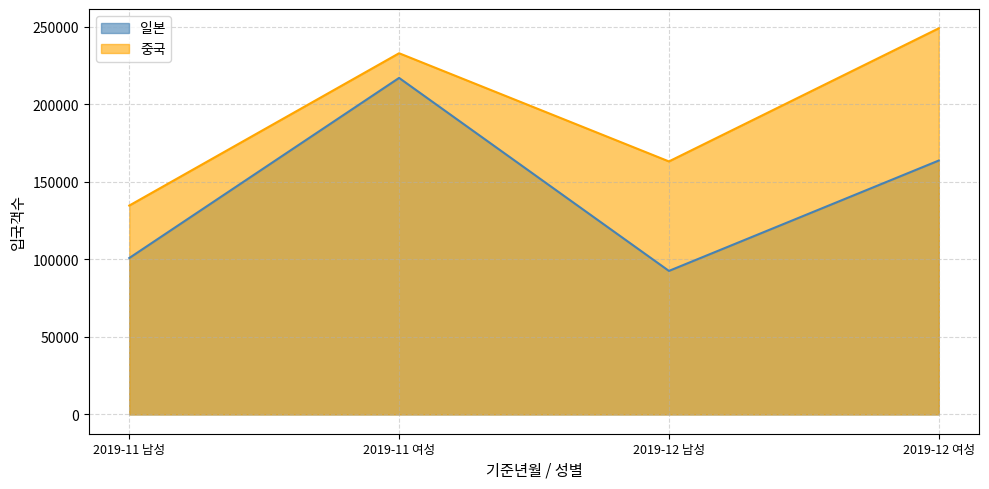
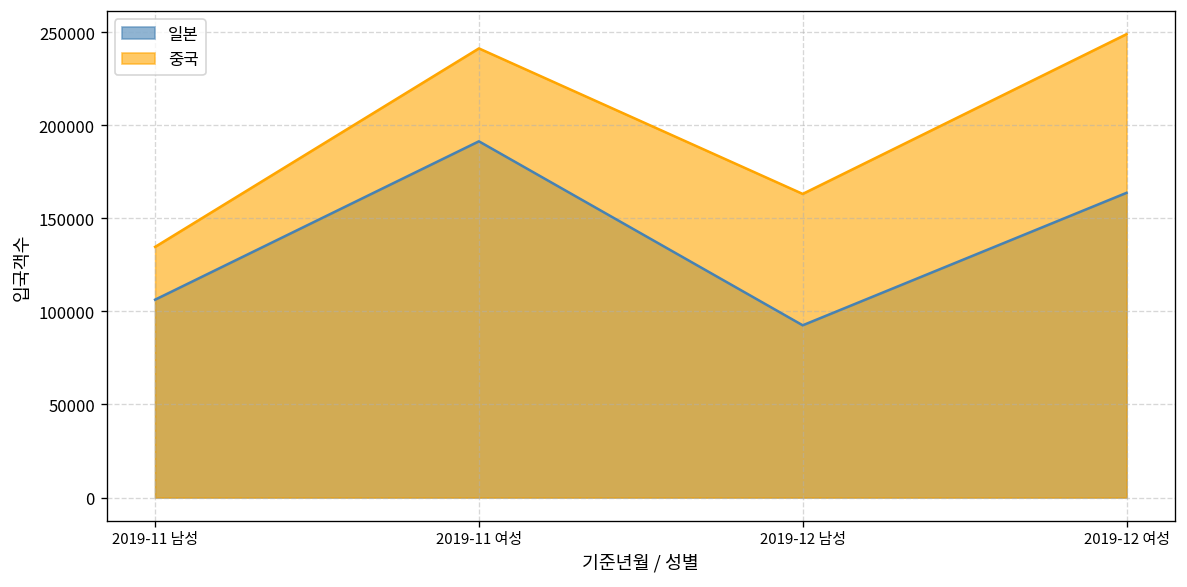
  {
    "일본": {
-     "2019-11 남성": 101000,
-     "2019-11 여성": 217000,
+     "2019-11 남성": 106000,
+     "2019-11 여성": 191000,
      "2019-12 남성": 93000,
      "2019-12 여성": 164000
    },
    "중국": {
      "2019-11 남성": 135000,
-     "2019-11 여성": 233000,
+     "2019-11 여성": 241000,
      "2019-12 남성": 163000,
      "2019-12 여성": 249000
    }
  }
